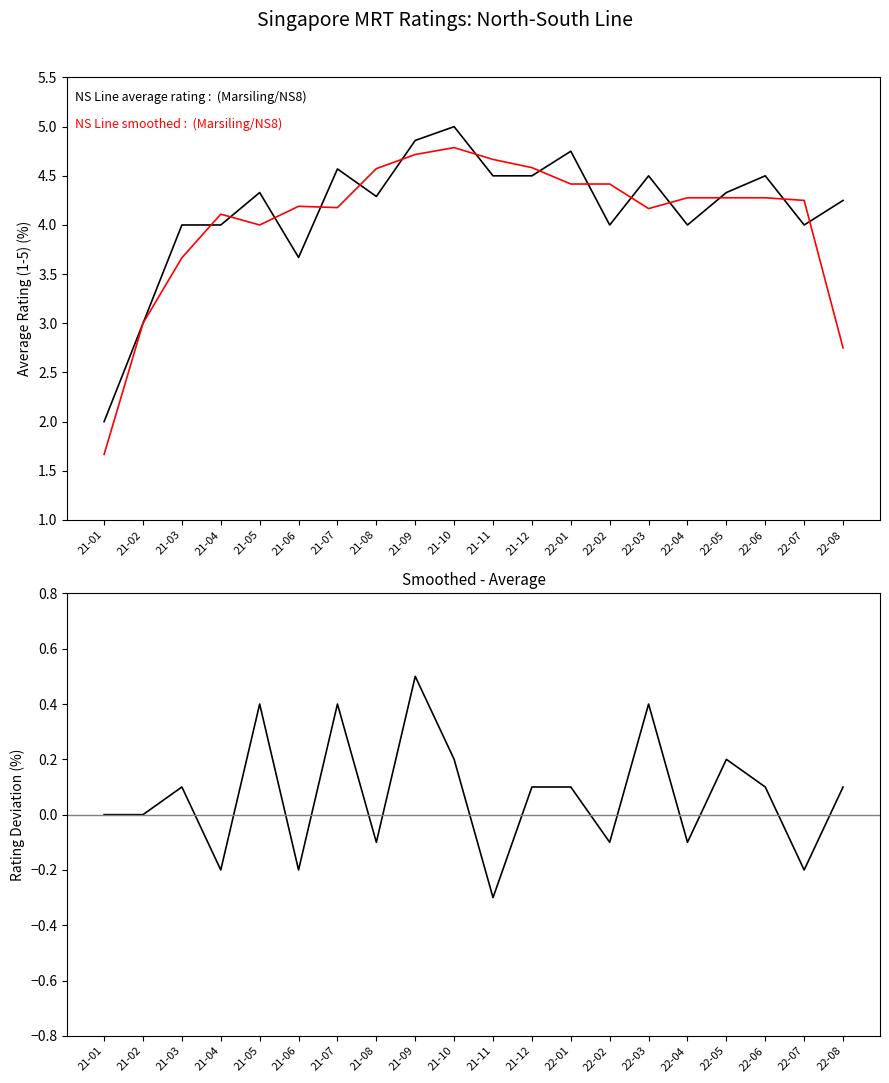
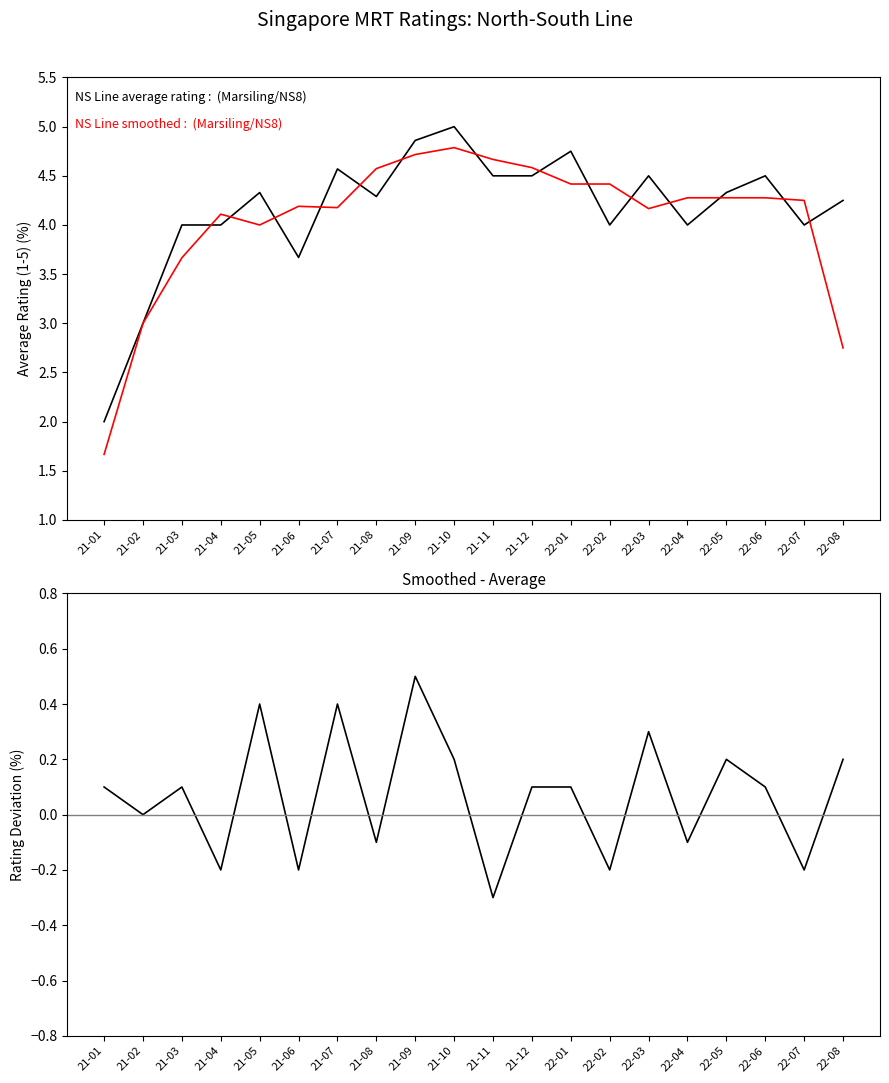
  {
    "Smoothed - Average": {
-     "21-01": 0.0,
+     "21-01": 0.1,
      "21-02": 0.0,
      "21-03": 0.1,
      "21-04": -0.2,
      "21-05": 0.4,
      "21-06": -0.2,
      "21-07": 0.4,
      "21-08": -0.1,
      "21-09": 0.5,
      "21-10": 0.2,
      "21-11": -0.3,
      "21-12": 0.1,
      "22-01": 0.1,
-     "22-02": -0.1,
-     "22-03": 0.4,
+     "22-02": -0.2,
+     "22-03": 0.3,
      "22-04": -0.1,
      "22-05": 0.2,
      "22-06": 0.1,
      "22-07": -0.2,
-     "22-08": 0.1
+     "22-08": 0.2
    }
  }
